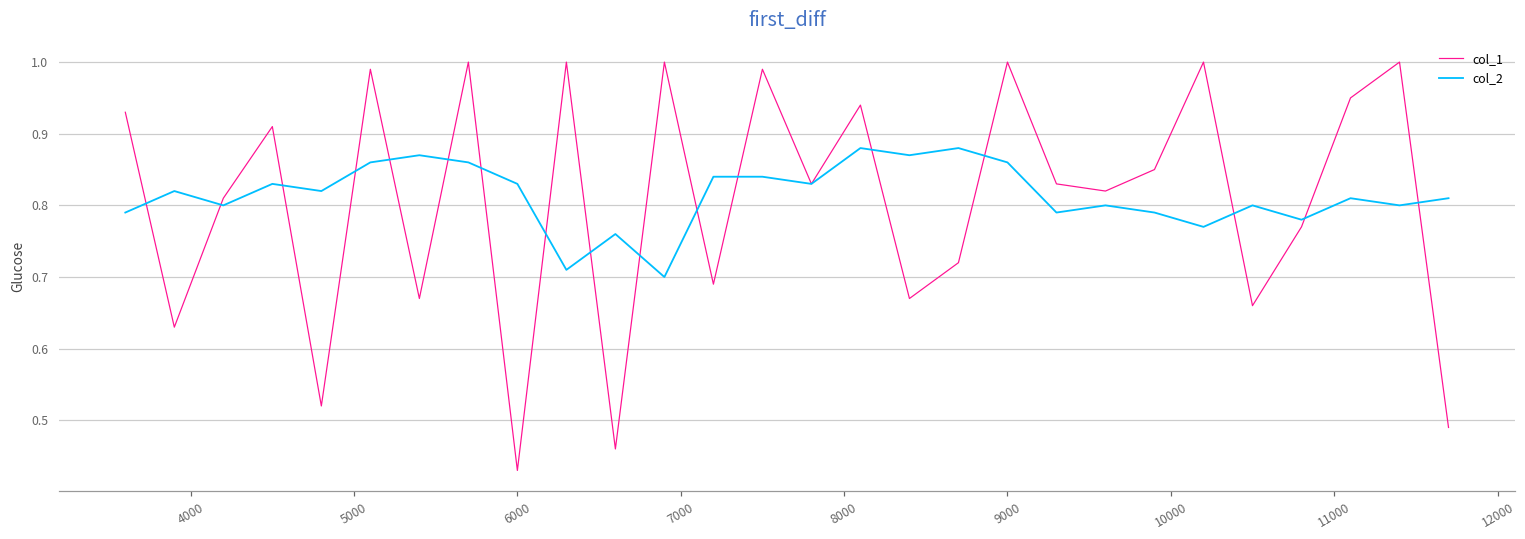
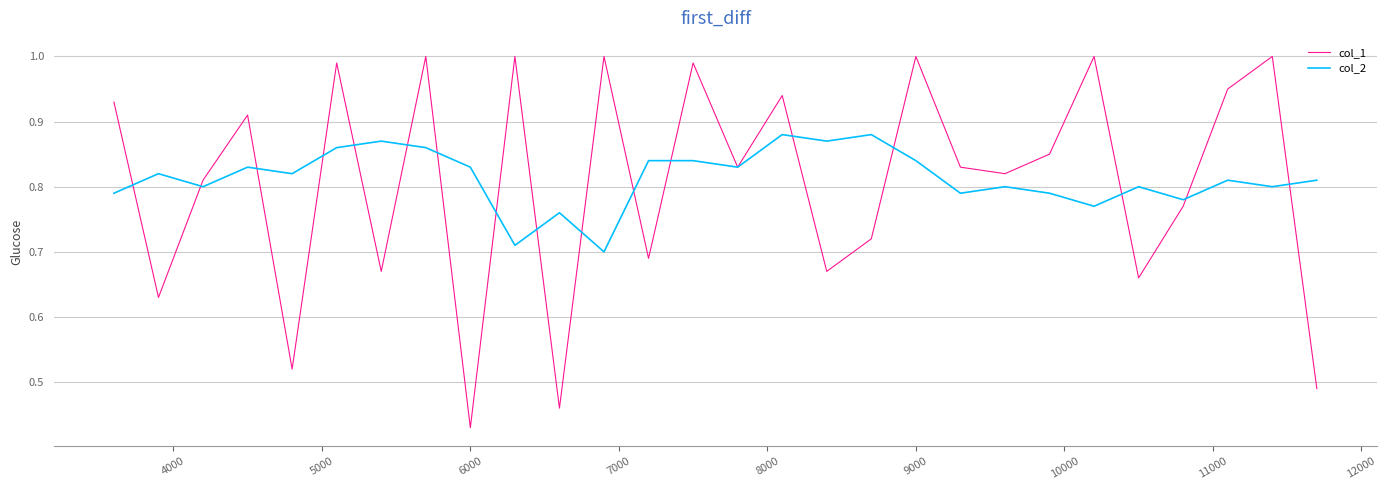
  {
    "col_1": {
      "6000": 0.43,
      "9000": 1.00
    },
    "col_2": {
      "6000": 0.83,
-     "9000": 0.86
+     "9000": 0.84
    }
  }
